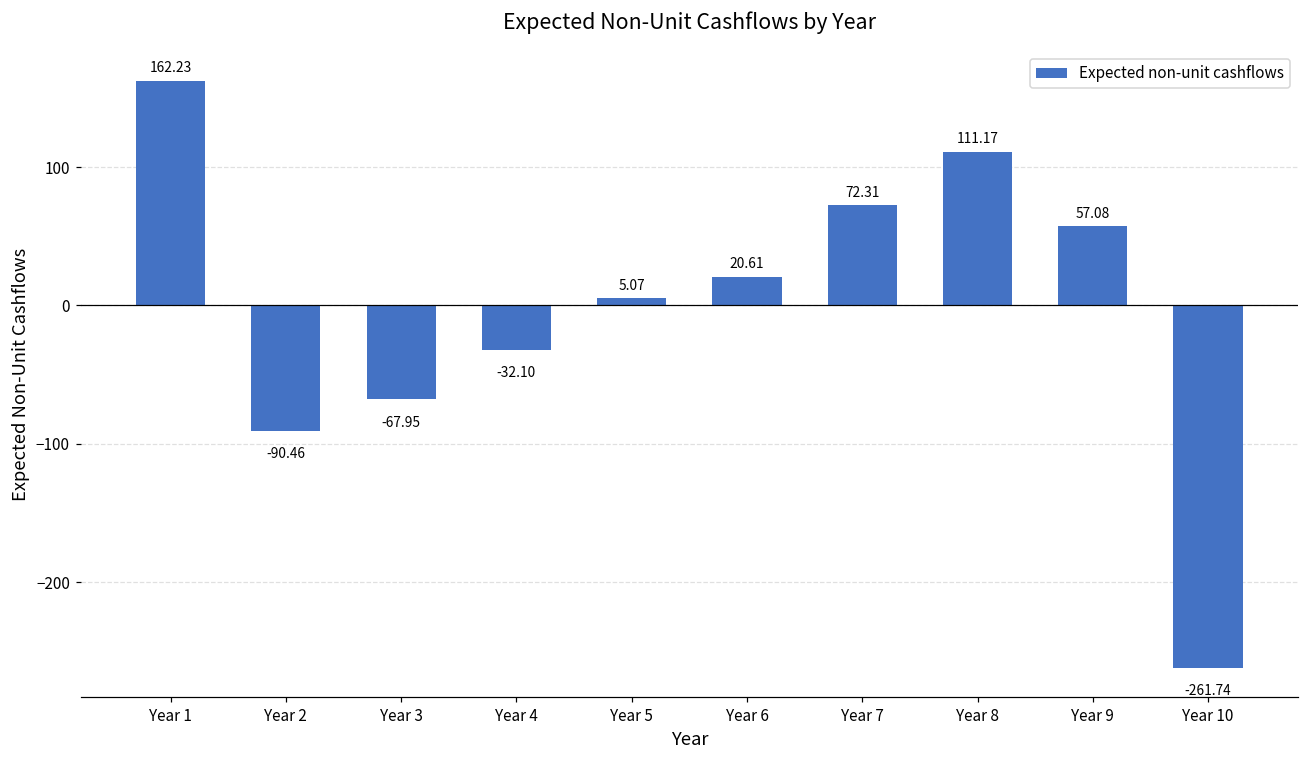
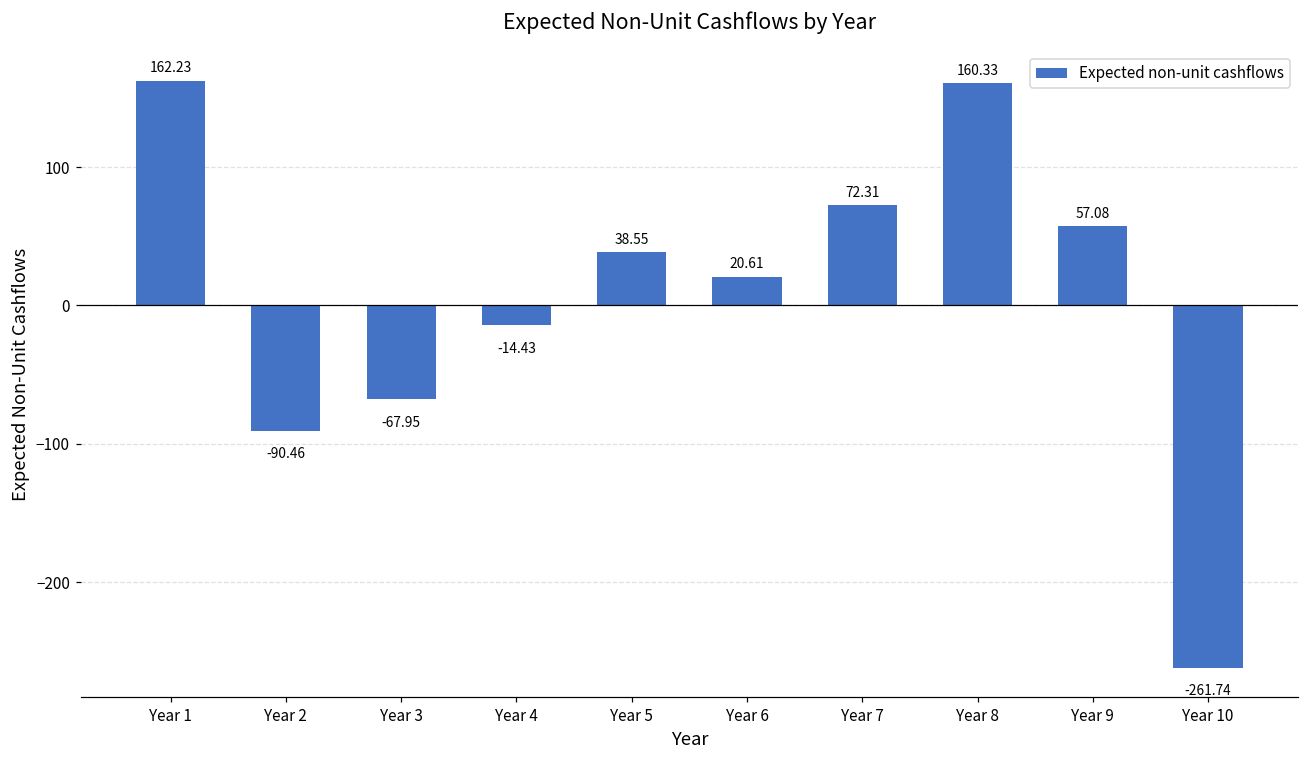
  {
    "Year 1": 162.23,
    "Year 2": -90.46,
    "Year 3": -67.95,
-   "Year 4": -32.10,
-   "Year 5": 5.07,
+   "Year 4": -14.43,
+   "Year 5": 38.55,
    "Year 6": 20.61,
    "Year 7": 72.31,
-   "Year 8": 111.17,
+   "Year 8": 160.33,
    "Year 9": 57.08,
    "Year 10": -261.74
  }
